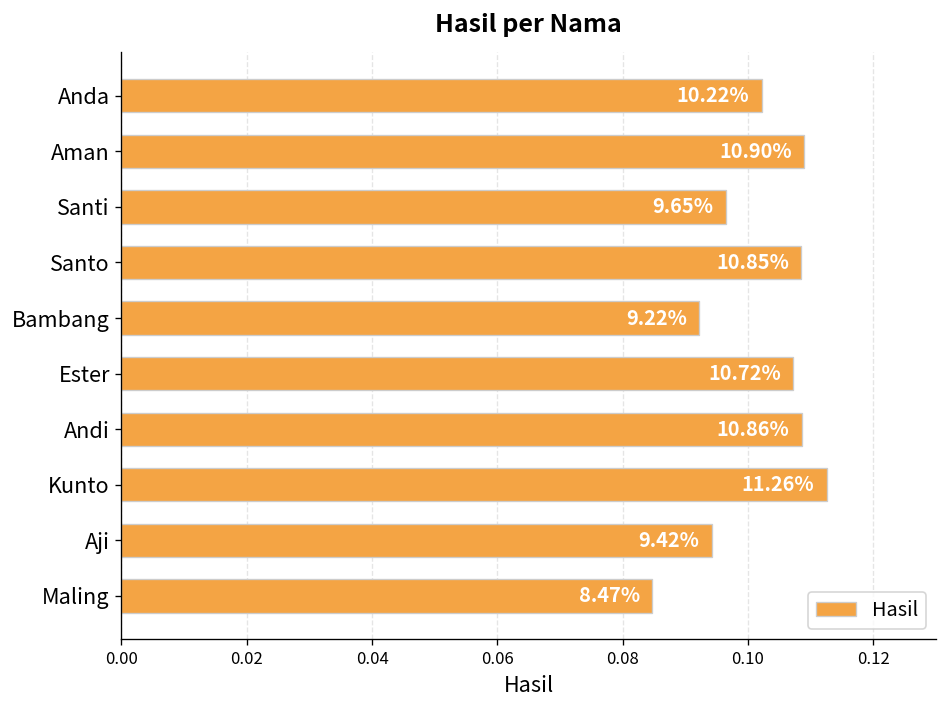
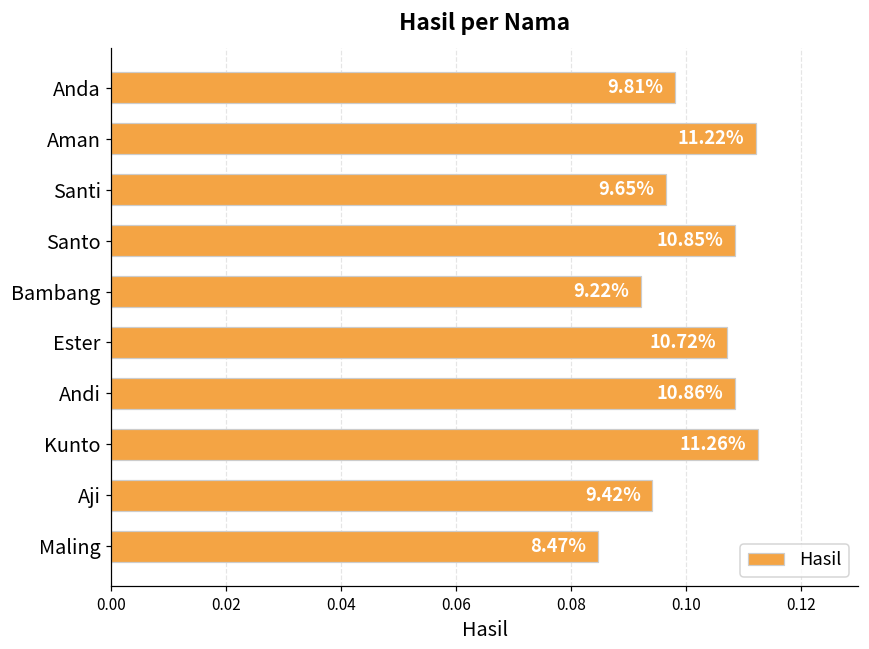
  {
-   "Anda": "10.22%",
-   "Aman": "10.90%",
+   "Anda": "9.81%",
+   "Aman": "11.22%",
    "Santi": "9.65%",
    "Santo": "10.85%",
    "Bambang": "9.22%",
    "Ester": "10.72%",
    "Andi": "10.86%",
    "Kunto": "11.26%",
    "Aji": "9.42%",
    "Maling": "8.47%"
  }
